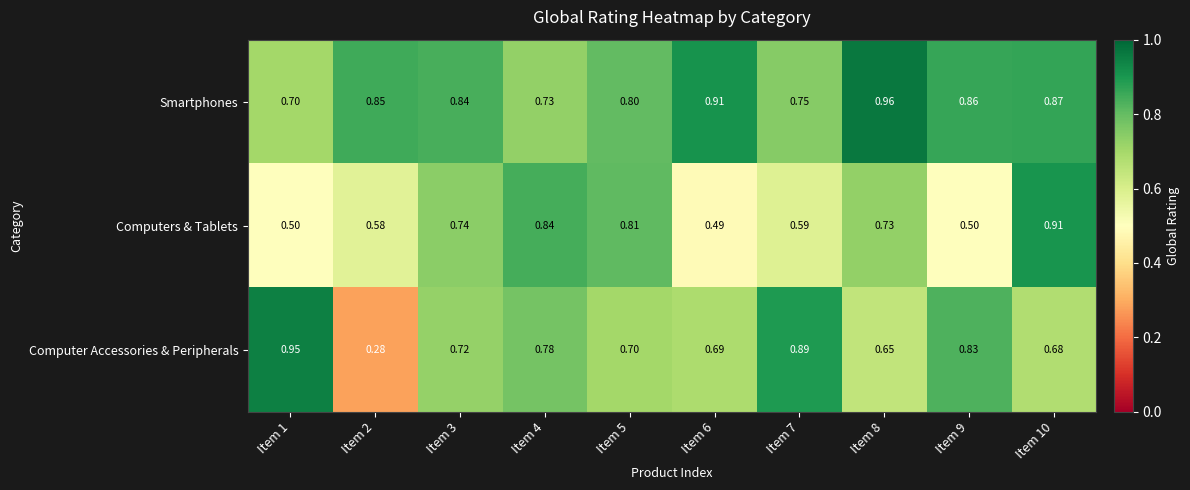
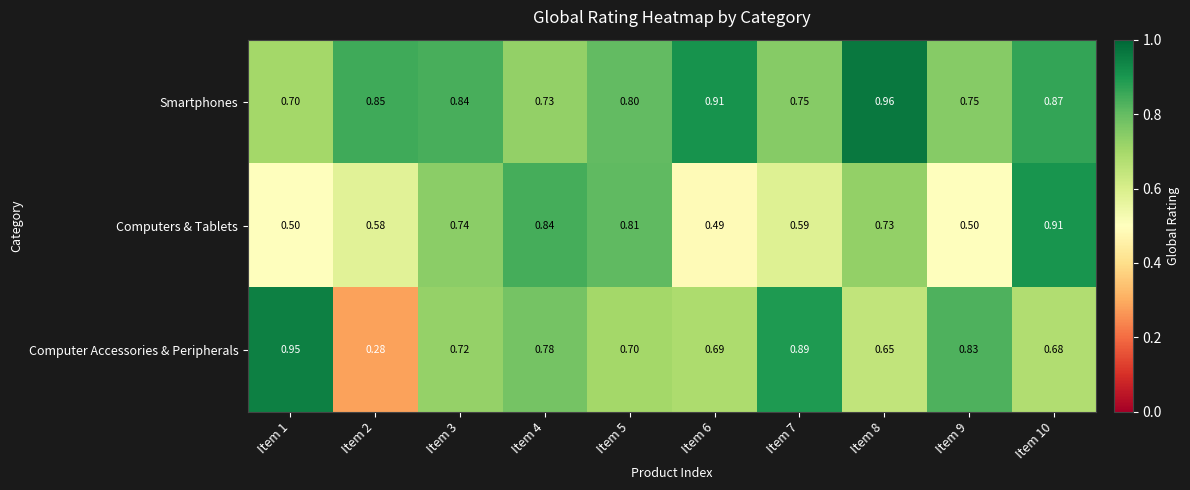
  {
    "Smartphones": {
      "Item 1": 0.70,
      "Item 2": 0.85,
      "Item 3": 0.84,
      "Item 4": 0.73,
      "Item 5": 0.80,
      "Item 6": 0.91,
      "Item 7": 0.75,
      "Item 8": 0.96,
-     "Item 9": 0.86,
+     "Item 9": 0.75,
      "Item 10": 0.87
    },
    "Computers & Tablets": {
      "Item 1": 0.50,
      "Item 2": 0.58,
      "Item 3": 0.74,
      "Item 4": 0.84,
      "Item 5": 0.81,
      "Item 6": 0.49,
      "Item 7": 0.59,
      "Item 8": 0.73,
      "Item 9": 0.50,
      "Item 10": 0.91
    },
    "Computer Accessories & Peripherals": {
      "Item 1": 0.95,
      "Item 2": 0.28,
      "Item 3": 0.72,
      "Item 4": 0.78,
      "Item 5": 0.70,
      "Item 6": 0.69,
      "Item 7": 0.89,
      "Item 8": 0.65,
      "Item 9": 0.83,
      "Item 10": 0.68
    }
  }
